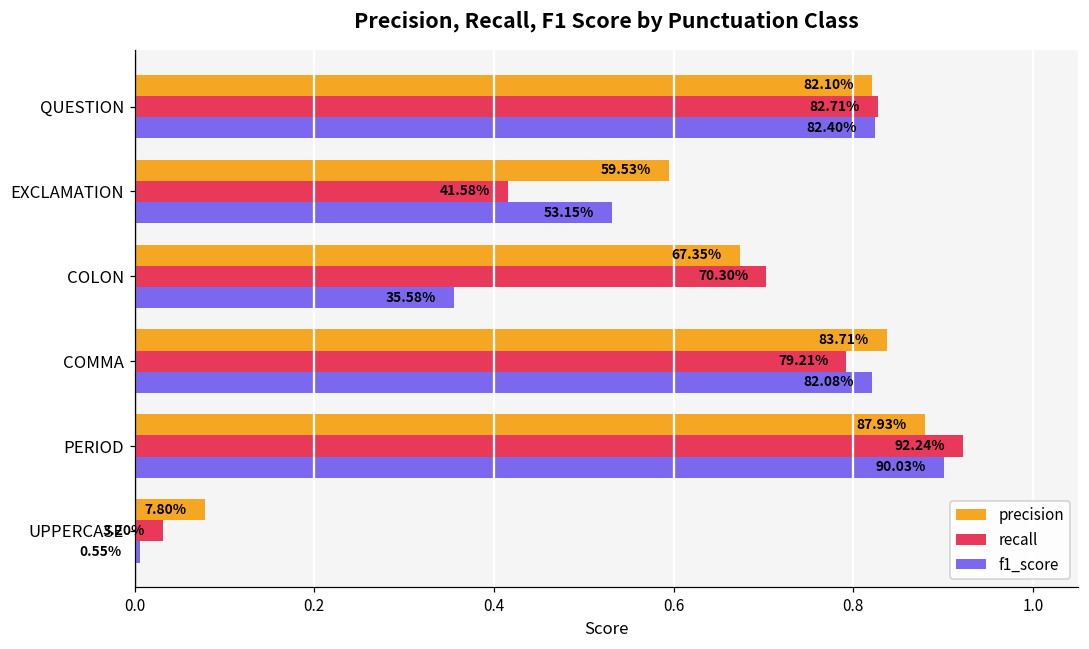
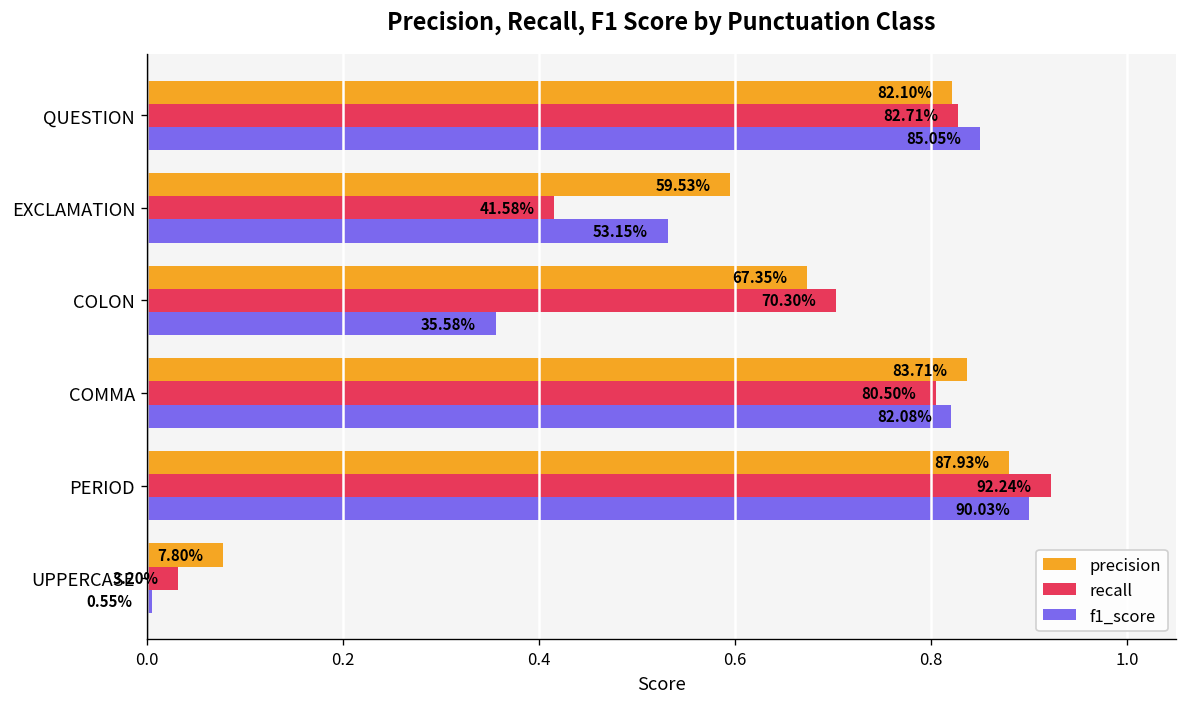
  {
    "precision": {
      "QUESTION": "82.10%",
      "EXCLAMATION": "59.53%",
      "COLON": "67.35%",
      "COMMA": "83.71%",
      "PERIOD": "87.93%",
      "UPPERCASE": "7.80%"
    },
    "recall": {
      "QUESTION": "82.71%",
      "EXCLAMATION": "41.58%",
      "COLON": "70.30%",
-     "COMMA": "79.21%",
+     "COMMA": "80.50%",
      "PERIOD": "92.24%",
      "UPPERCASE": "3.20%"
    },
    "f1_score": {
-     "QUESTION": "82.40%",
+     "QUESTION": "85.05%",
      "EXCLAMATION": "53.15%",
      "COLON": "35.58%",
      "COMMA": "82.08%",
      "PERIOD": "90.03%",
      "UPPERCASE": "0.55%"
    }
  }
